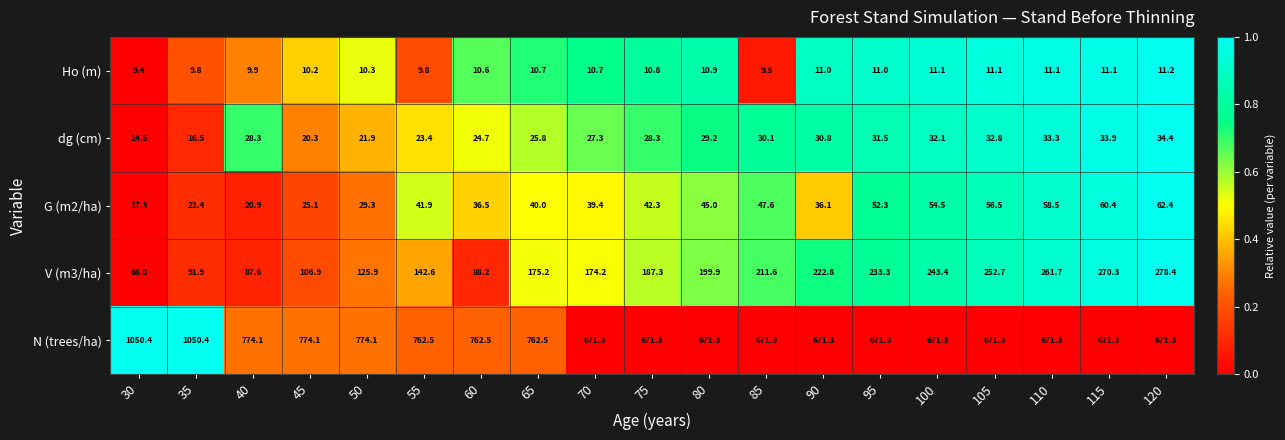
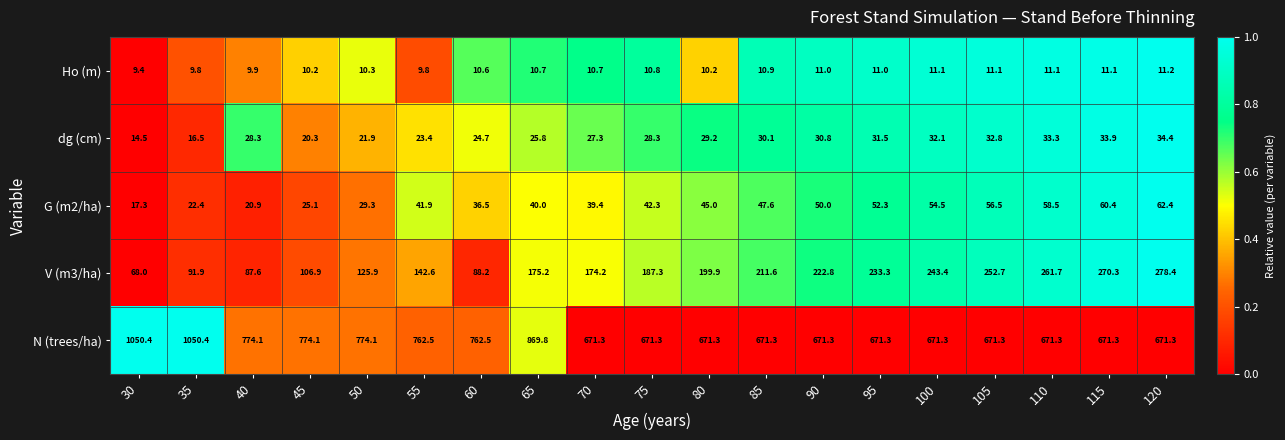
  {
    "Ho (m)": {
      "30": 9.4,
      "35": 9.8,
      "40": 9.9,
      "45": 10.2,
      "50": 10.3,
      "55": 9.8,
      "60": 10.6,
      "65": 10.7,
      "70": 10.7,
      "75": 10.8,
-     "80": 10.9,
-     "85": 9.5,
+     "80": 10.2,
+     "85": 10.9,
      "90": 11.0,
      "95": 11.0,
      "100": 11.1,
      "105": 11.1,
      "110": 11.1,
      "115": 11.1,
      "120": 11.2
    },
    "dg (cm)": {
      "30": 14.5,
      "35": 16.5,
      "40": 28.3,
      "45": 20.3,
      "50": 21.9,
      "55": 23.4,
      "60": 24.7,
      "65": 25.8,
      "70": 27.3,
      "75": 28.3,
      "80": 29.2,
      "85": 30.1,
      "90": 30.8,
      "95": 31.5,
      "100": 32.1,
      "105": 32.8,
      "110": 33.3,
      "115": 33.9,
      "120": 34.4
    },
    "G (m2/ha)": {
      "30": 17.3,
      "35": 22.4,
      "40": 20.9,
      "45": 25.1,
      "50": 29.3,
      "55": 41.9,
      "60": 36.5,
      "65": 40.0,
      "70": 39.4,
      "75": 42.3,
      "80": 45.0,
      "85": 47.6,
-     "90": 36.1,
+     "90": 50.0,
      "95": 52.3,
      "100": 54.5,
      "105": 56.5,
      "110": 58.5,
      "115": 60.4,
      "120": 62.4
    },
    "V (m3/ha)": {
      "30": 68.0,
      "35": 91.9,
      "40": 87.6,
      "45": 106.9,
      "50": 125.9,
      "55": 142.6,
      "60": 88.2,
      "65": 175.2,
      "70": 174.2,
      "75": 187.3,
      "80": 199.9,
      "85": 211.6,
      "90": 222.8,
      "95": 233.3,
      "100": 243.4,
      "105": 252.7,
      "110": 261.7,
      "115": 270.3,
      "120": 278.4
    },
    "N (trees/ha)": {
      "30": 1050.4,
      "35": 1050.4,
      "40": 774.1,
      "45": 774.1,
      "50": 774.1,
      "55": 762.5,
      "60": 762.5,
-     "65": 762.5,
+     "65": 869.8,
      "70": 671.3,
      "75": 671.3,
      "80": 671.3,
      "85": 671.3,
      "90": 671.3,
      "95": 671.3,
      "100": 671.3,
      "105": 671.3,
      "110": 671.3,
      "115": 671.3,
      "120": 671.3
    }
  }
